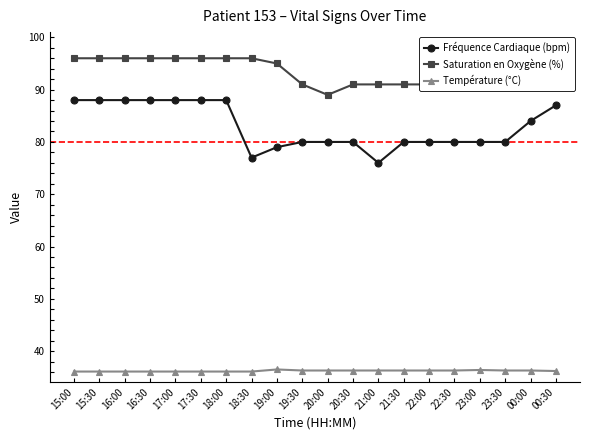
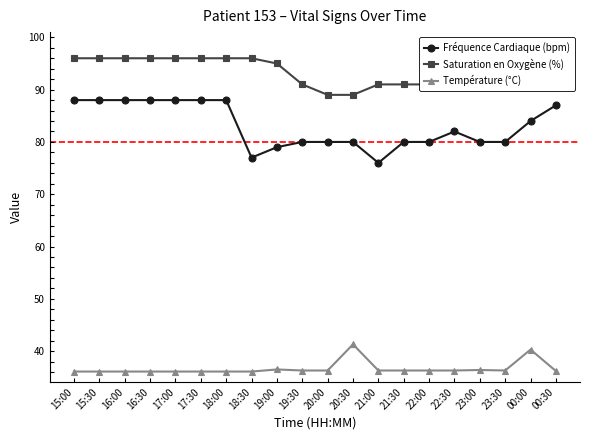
  {
    "Fréquence Cardiaque (bpm)": {
      "15:00": 88,
      "15:30": 88,
      "16:00": 88,
      "16:30": 88,
      "17:00": 88,
      "17:30": 88,
      "18:00": 88,
      "18:30": 77,
      "19:00": 79,
      "19:30": 80,
      "20:00": 80,
      "20:30": 80,
      "21:00": 76,
      "21:30": 80,
      "22:00": 80,
-     "22:30": 80,
+     "22:30": 82,
      "23:00": 80,
      "23:30": 80,
      "00:00": 84,
      "00:30": 87
    },
    "Saturation en Oxygène (%)": {
      "15:00": 96,
      "15:30": 96,
      "16:00": 96,
      "16:30": 96,
      "17:00": 96,
      "17:30": 96,
      "18:00": 96,
      "18:30": 96,
      "19:00": 95,
      "19:30": 91,
      "20:00": 89,
-     "20:30": 91,
+     "20:30": 89,
      "21:00": 91,
      "21:30": 91
    },
    "Température (°C)": {
      "15:00": 36,
      "15:30": 36,
      "16:00": 36,
      "16:30": 36,
      "17:00": 36,
      "17:30": 36,
      "18:00": 36,
      "18:30": 36,
      "19:00": 37,
      "19:30": 36,
      "20:00": 36,
-     "20:30": 36,
+     "20:30": 41,
      "21:00": 36,
      "21:30": 36,
      "22:00": 36,
      "22:30": 36,
      "23:00": 36,
      "23:30": 36,
-     "00:00": 36,
+     "00:00": 40,
      "00:30": 36
    }
  }
